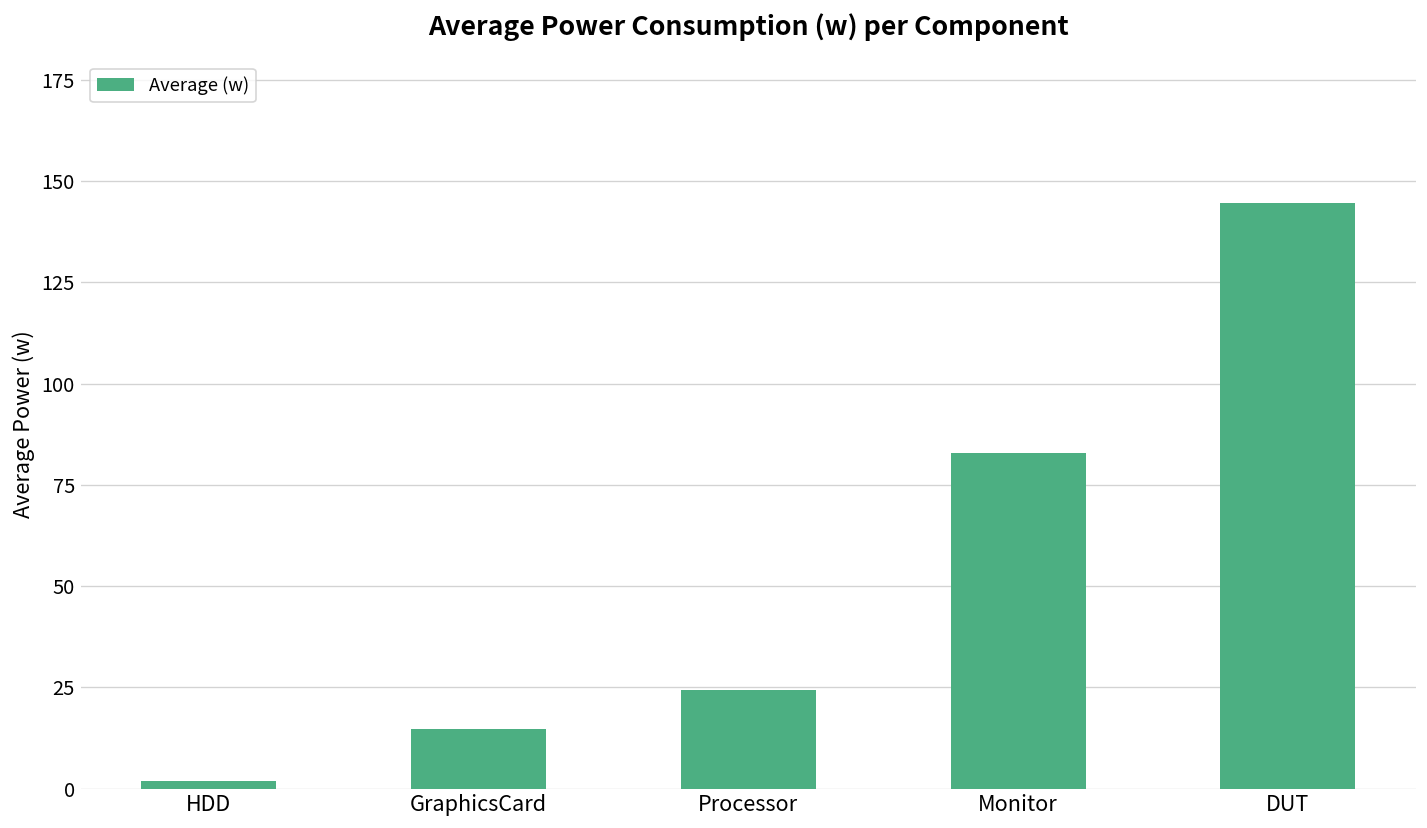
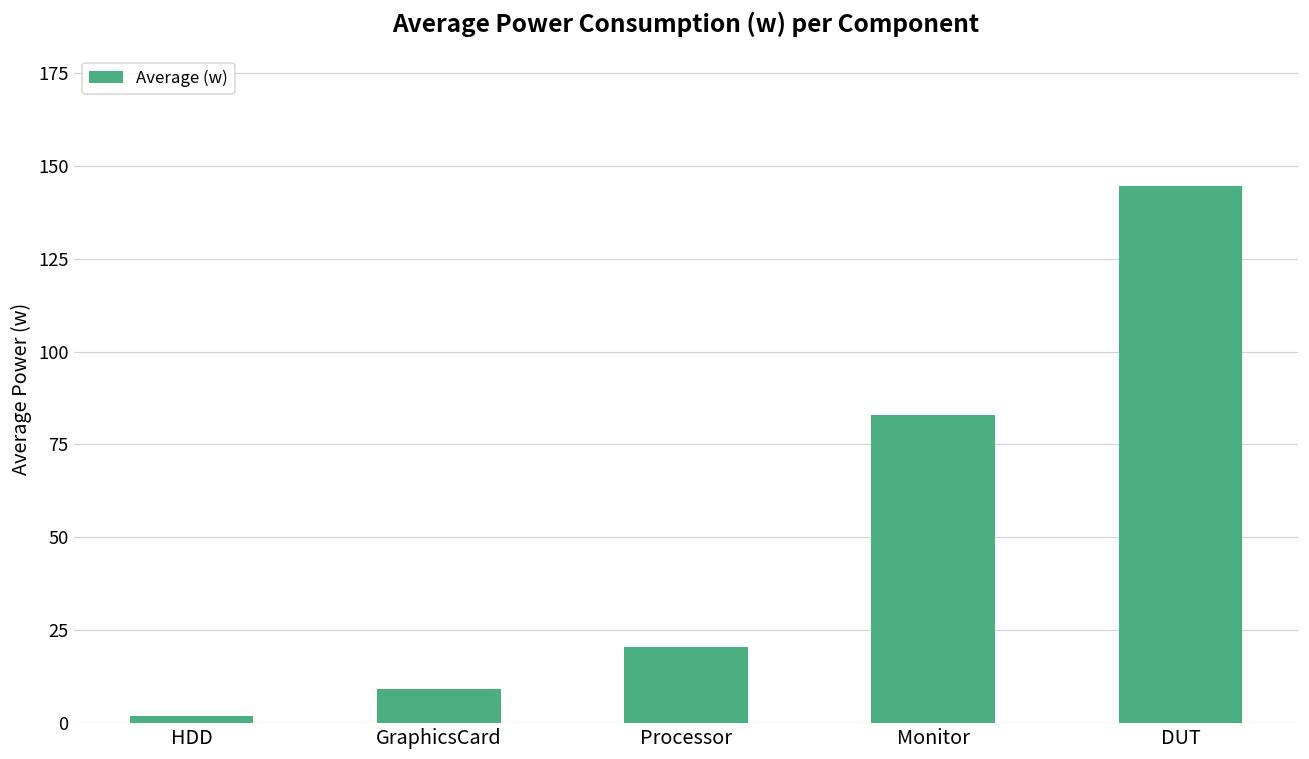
  {
    "HDD": 2,
-   "GraphicsCard": 15,
-   "Processor": 24,
+   "GraphicsCard": 9,
+   "Processor": 20,
    "Monitor": 83,
    "DUT": 145
  }
